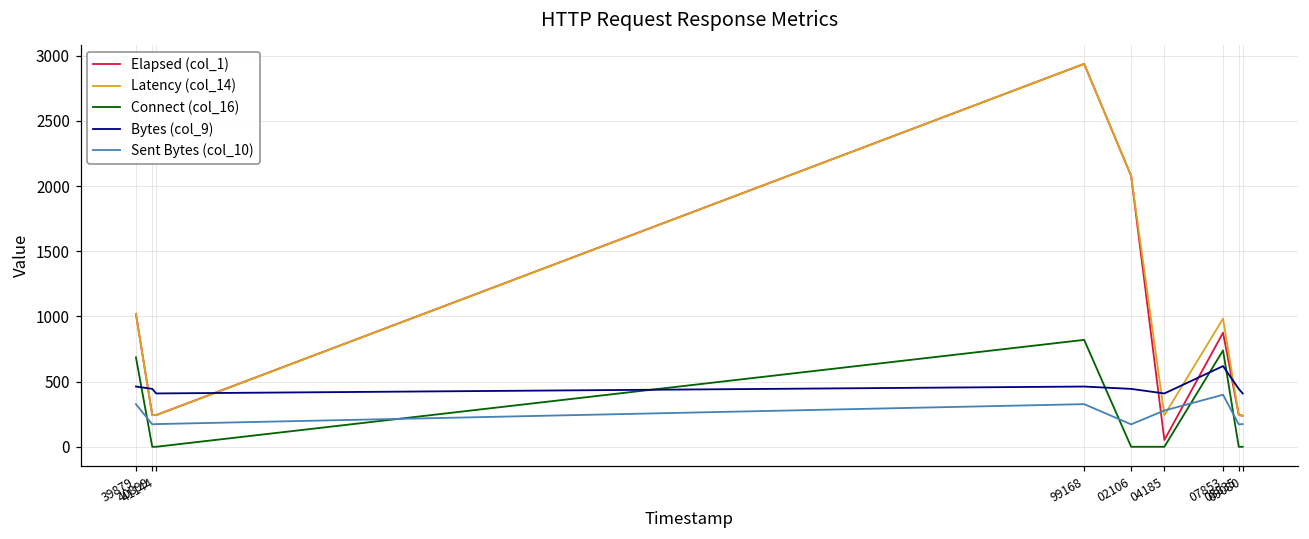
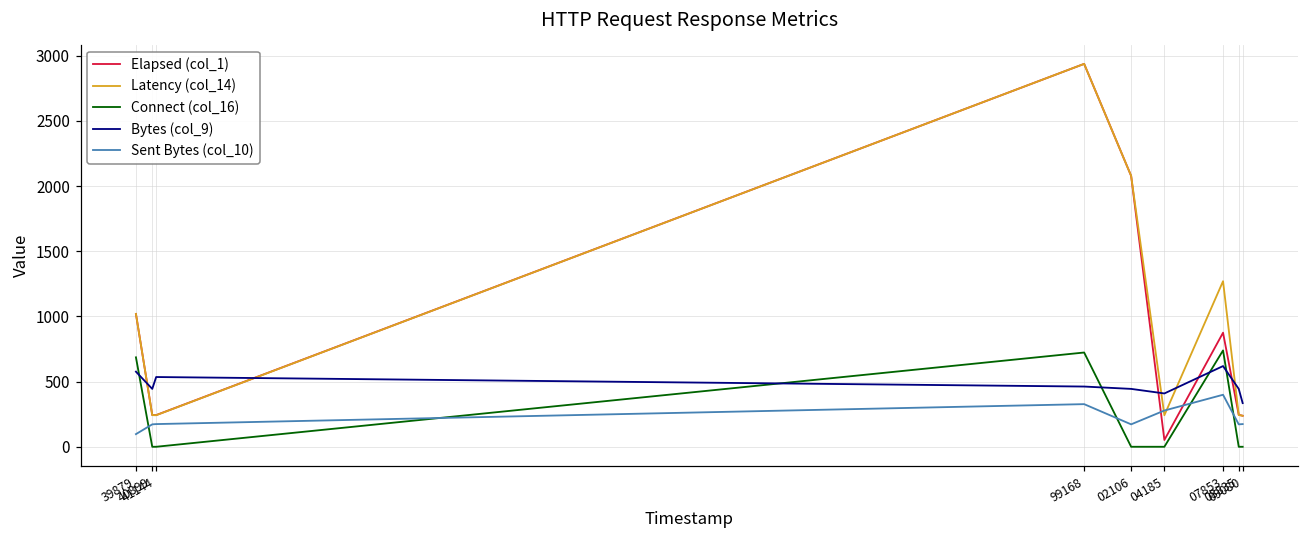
  {
    "Elapsed (col_1)": {
      "04185": 50,
      "07853": 880
    },
    "Latency (col_14)": {
      "04185": 240,
-     "07853": 980
+     "07853": 1270
    },
    "Connect (col_16)": {
      "39879": 690,
      "40899": 0,
      "41144": 0,
-     "99168": 820,
+     "99168": 720,
      "02106": 0,
      "04185": 0,
      "07853": 740,
      "08835": 0,
      "09080": 0
    },
    "Bytes (col_9)": {
-     "39879": 460,
+     "39879": 580,
      "40899": 440,
-     "41144": 410,
+     "41144": 540,
      "99168": 460,
      "02106": 440,
      "04185": 410,
      "07853": 620,
      "08835": 440,
-     "09080": 410
+     "09080": 340
    },
    "Sent Bytes (col_10)": {
-     "39879": 330,
+     "39879": 100,
      "40899": 170,
      "41144": 170,
      "99168": 330,
      "02106": 170,
      "04185": 280,
      "07853": 400,
      "08835": 170,
      "09080": 170
    }
  }
